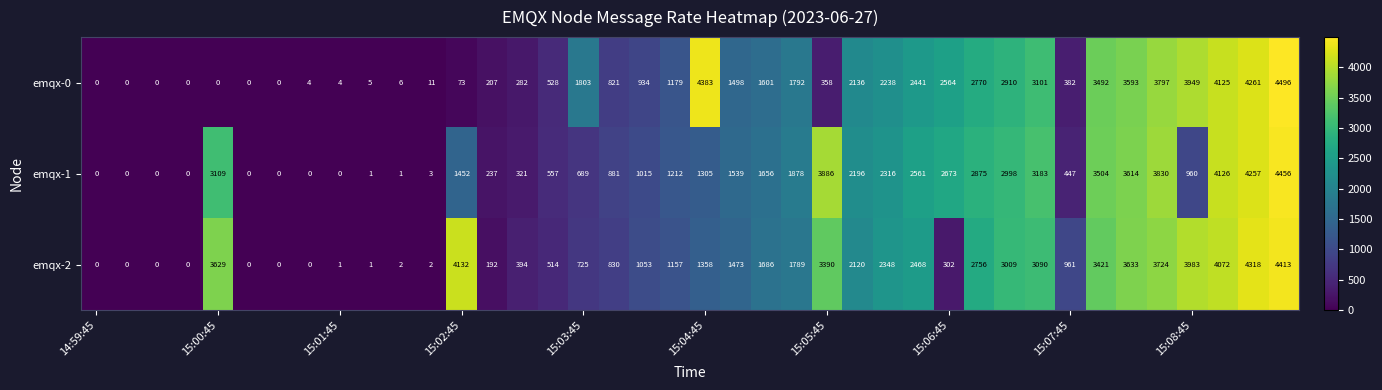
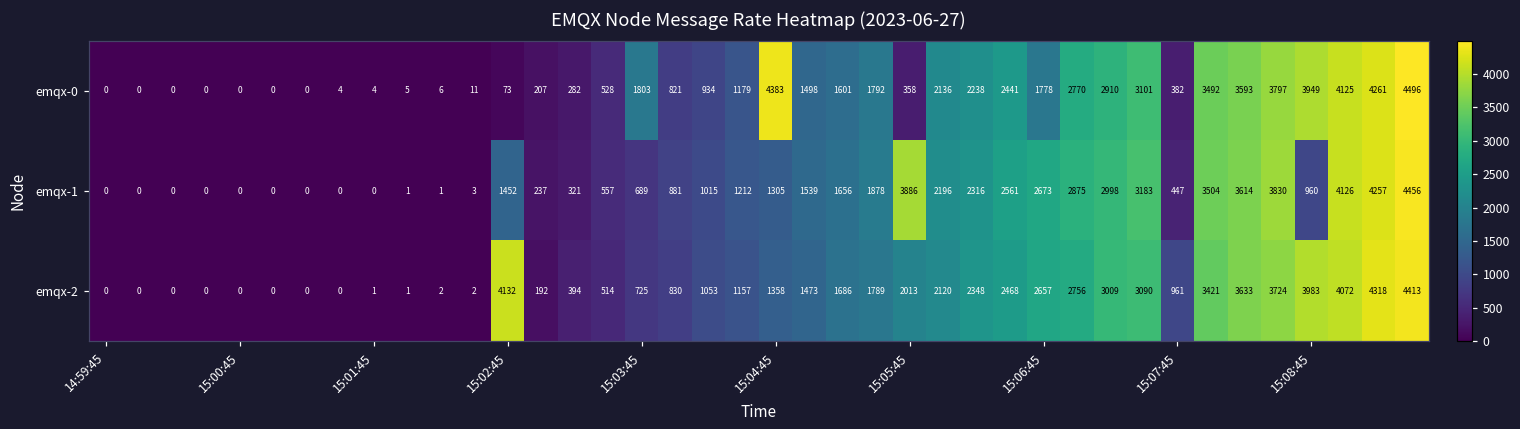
  {
    "emqx-0": {
      "14:59:45": 0,
      "15:00:45": 0,
      "15:01:45": 4,
      "15:02:45": 73,
      "15:03:45": 1803,
      "15:04:45": 4383,
      "15:05:45": 358,
-     "15:06:45": 2564,
+     "15:06:45": 1778,
      "15:07:45": 382,
      "15:08:45": 3949
    },
    "emqx-1": {
      "14:59:45": 0,
-     "15:00:45": 3109,
+     "15:00:45": 0,
      "15:01:45": 0,
      "15:02:45": 1452,
      "15:03:45": 689,
      "15:04:45": 1305,
      "15:05:45": 3886,
      "15:06:45": 2673,
      "15:07:45": 447,
      "15:08:45": 960
    },
    "emqx-2": {
      "14:59:45": 0,
-     "15:00:45": 3629,
+     "15:00:45": 0,
      "15:01:45": 1,
      "15:02:45": 4132,
      "15:03:45": 725,
      "15:04:45": 1358,
-     "15:05:45": 3390,
-     "15:06:45": 302,
+     "15:05:45": 2013,
+     "15:06:45": 2657,
      "15:07:45": 961,
      "15:08:45": 3983
    }
  }
